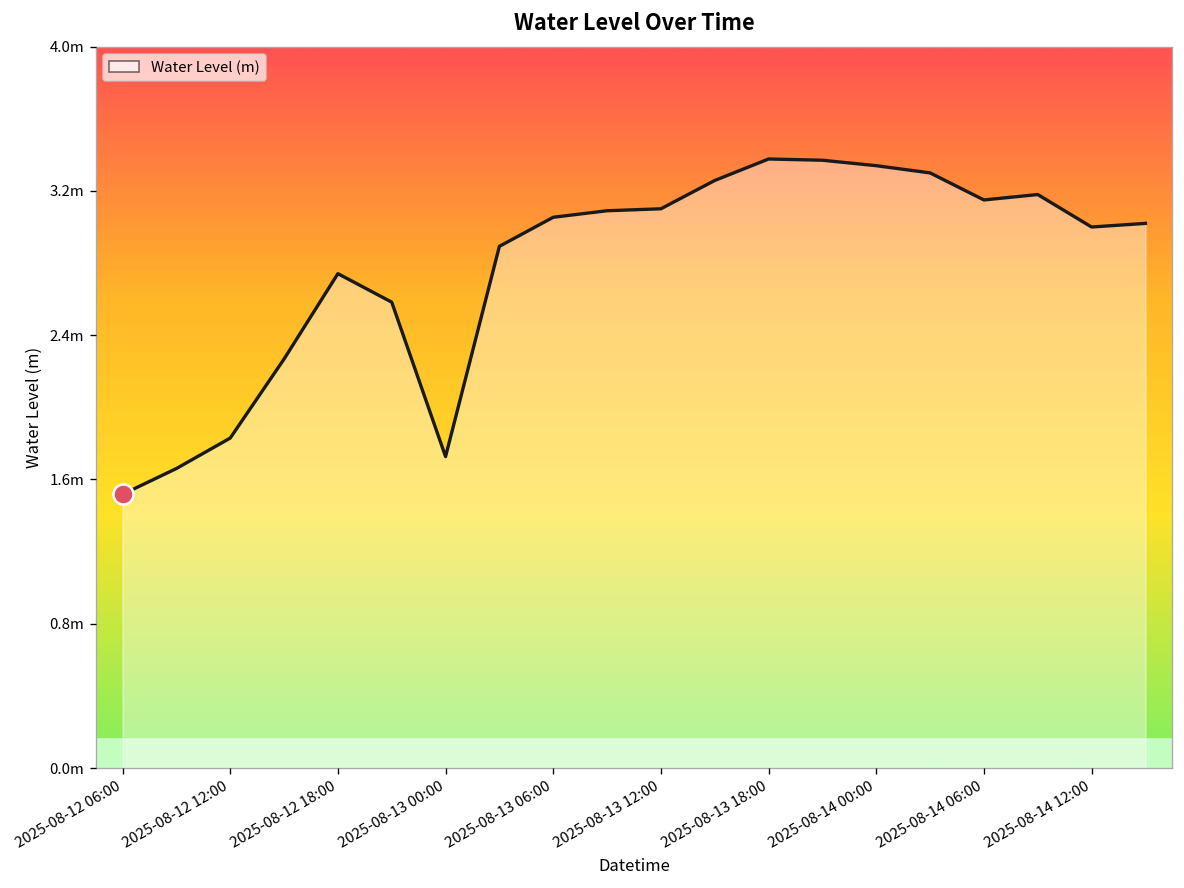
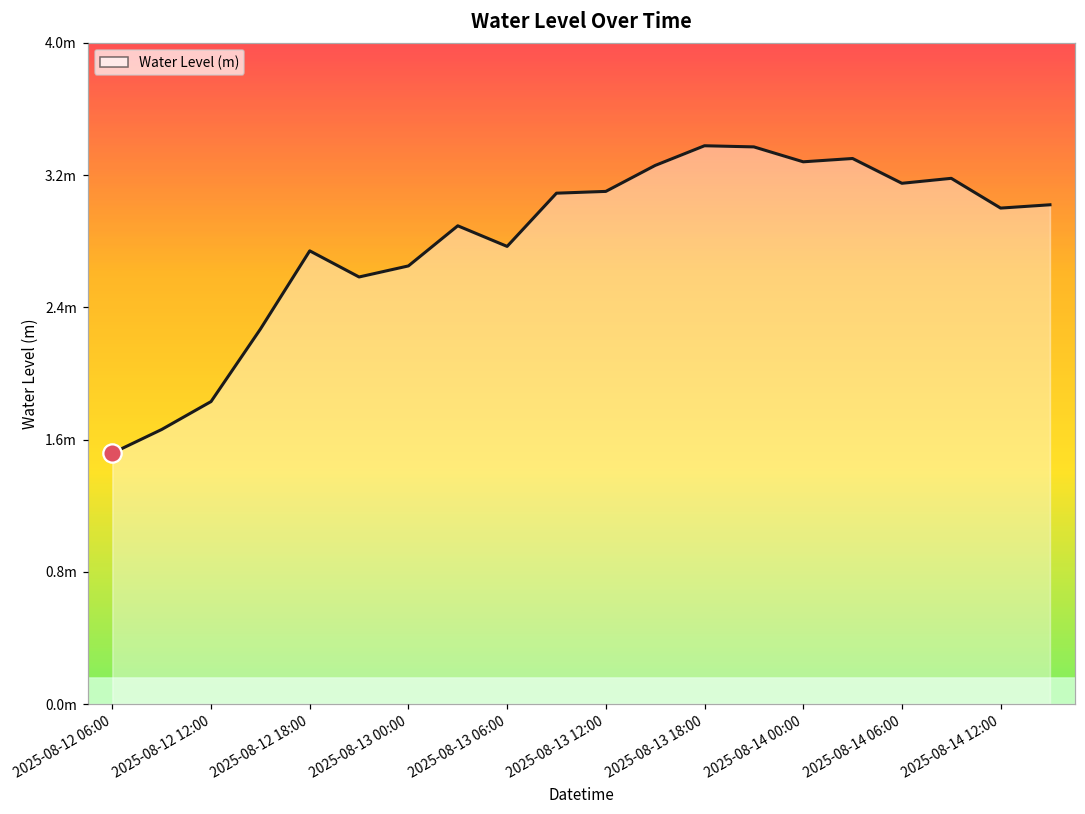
  {
    "Water Level (m)": {
      "2025-08-12 12:00": "1.83m",
      "2025-08-12 18:00": "2.74m",
-     "2025-08-13 00:00": "1.73m",
-     "2025-08-13 06:00": "3.05m",
+     "2025-08-13 00:00": "2.65m",
+     "2025-08-13 06:00": "2.77m",
      "2025-08-13 12:00": "3.10m",
      "2025-08-13 18:00": "3.38m",
-     "2025-08-14 00:00": "3.34m",
+     "2025-08-14 00:00": "3.28m",
      "2025-08-14 06:00": "3.15m",
      "2025-08-14 12:00": "3.00m"
    }
  }
